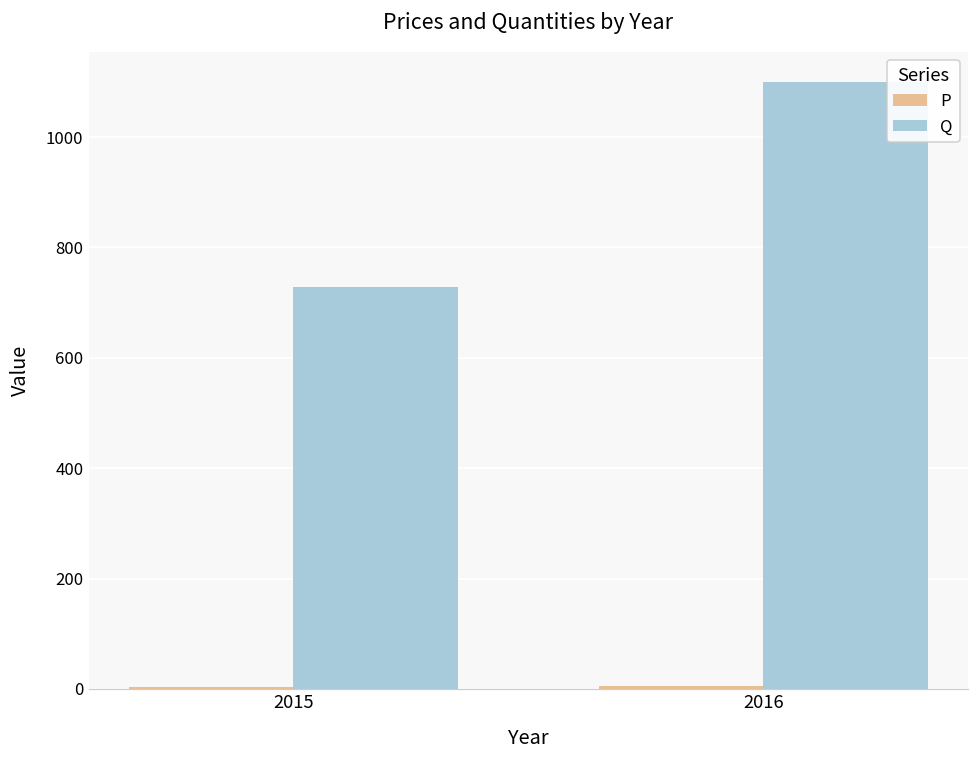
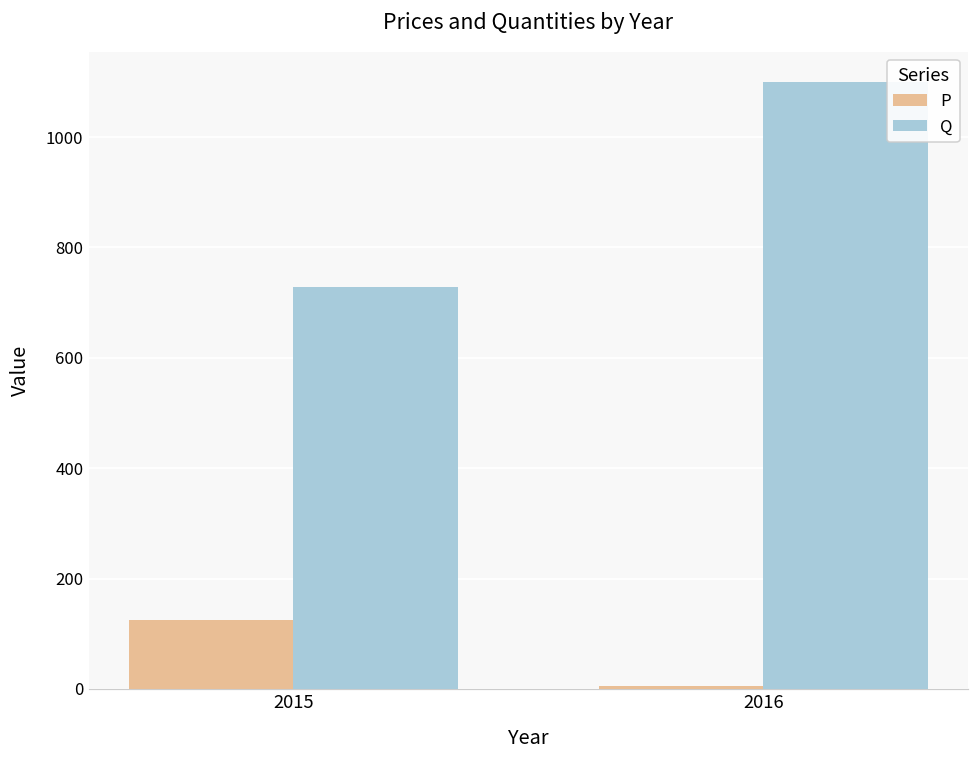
  {
    "P": {
-     "2015": 0
+     "2015": 120
    },
    "Q": {
      "2015": 730,
      "2016": 1100
    }
  }
